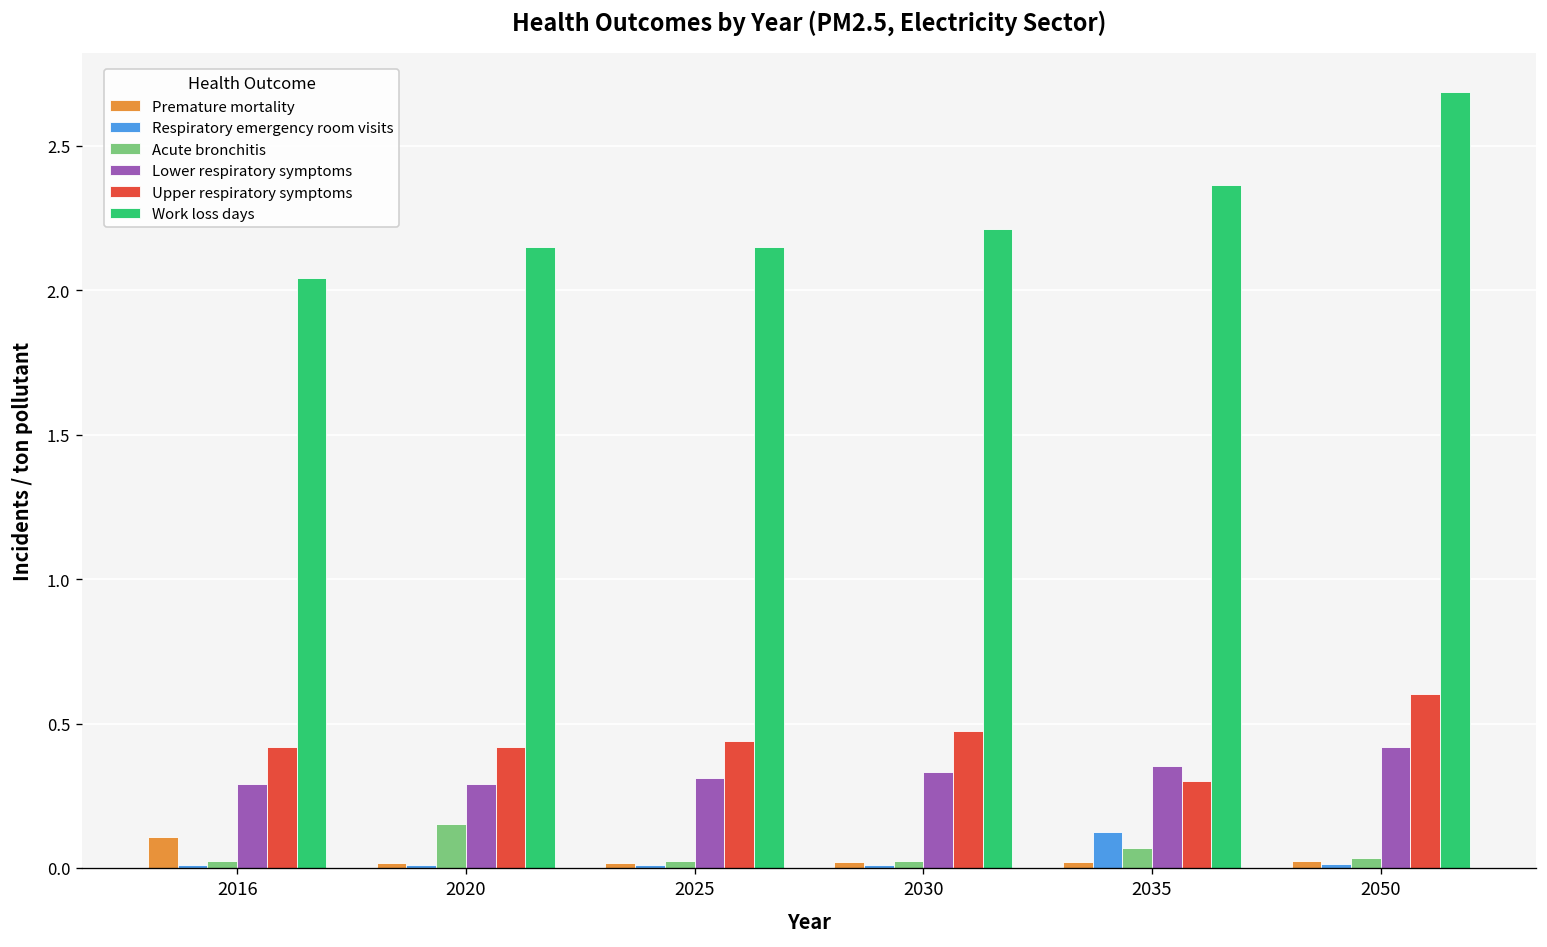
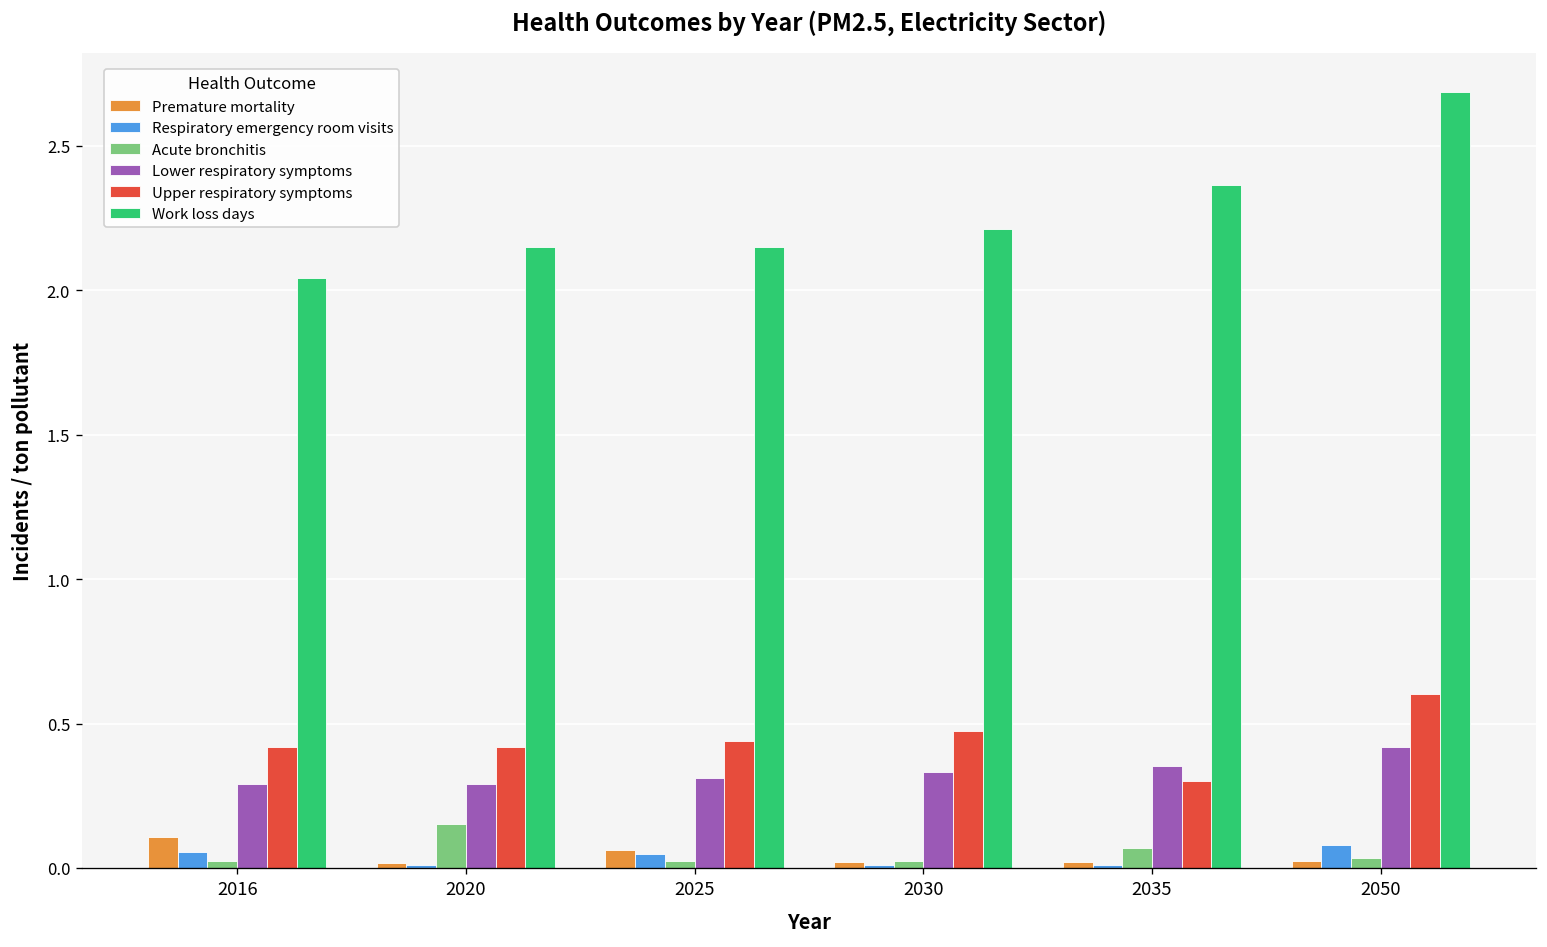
  {
    "Premature mortality": {
      "2016": 0.11,
      "2020": 0.02,
-     "2025": 0.02,
+     "2025": 0.06,
      "2030": 0.02,
      "2035": 0.02,
      "2050": 0.02
    },
    "Respiratory emergency room visits": {
-     "2016": 0.01,
-     "2025": 0.01,
+     "2016": 0.06,
+     "2025": 0.05,
      "2030": 0.01,
-     "2035": 0.12,
-     "2050": 0.01
+     "2035": 0.01,
+     "2050": 0.08
    },
    "Acute bronchitis": {
      "2016": 0.02,
      "2020": 0.15,
      "2025": 0.02,
      "2030": 0.03,
      "2035": 0.07,
      "2050": 0.03
    },
    "Lower respiratory symptoms": {
      "2016": 0.29,
      "2020": 0.29,
      "2025": 0.31,
      "2030": 0.33,
      "2035": 0.35,
      "2050": 0.42
    },
    "Upper respiratory symptoms": {
      "2016": 0.42,
      "2020": 0.42,
      "2025": 0.44,
      "2030": 0.47,
      "2035": 0.30,
      "2050": 0.60
    },
    "Work loss days": {
      "2016": 2.04,
      "2020": 2.15,
      "2025": 2.15,
      "2030": 2.21,
      "2035": 2.36,
      "2050": 2.68
    }
  }
